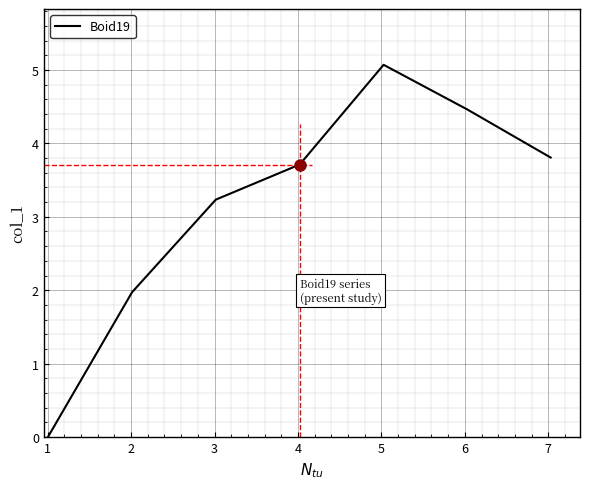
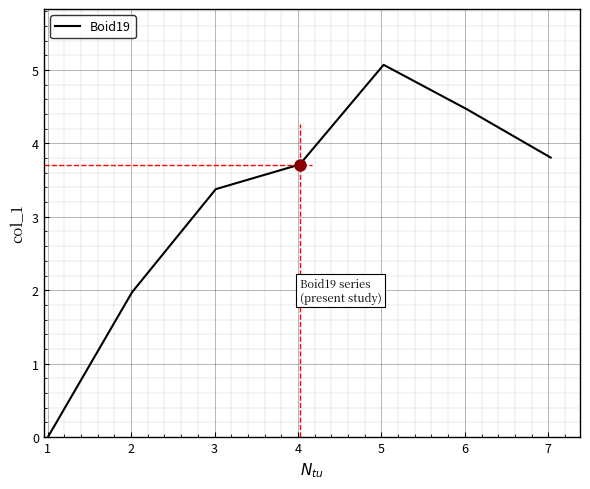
  {
    "Boid19": {
      "1": 0.0,
      "2": 2.0,
-     "3": 3.2
+     "3": 3.4
    }
  }
